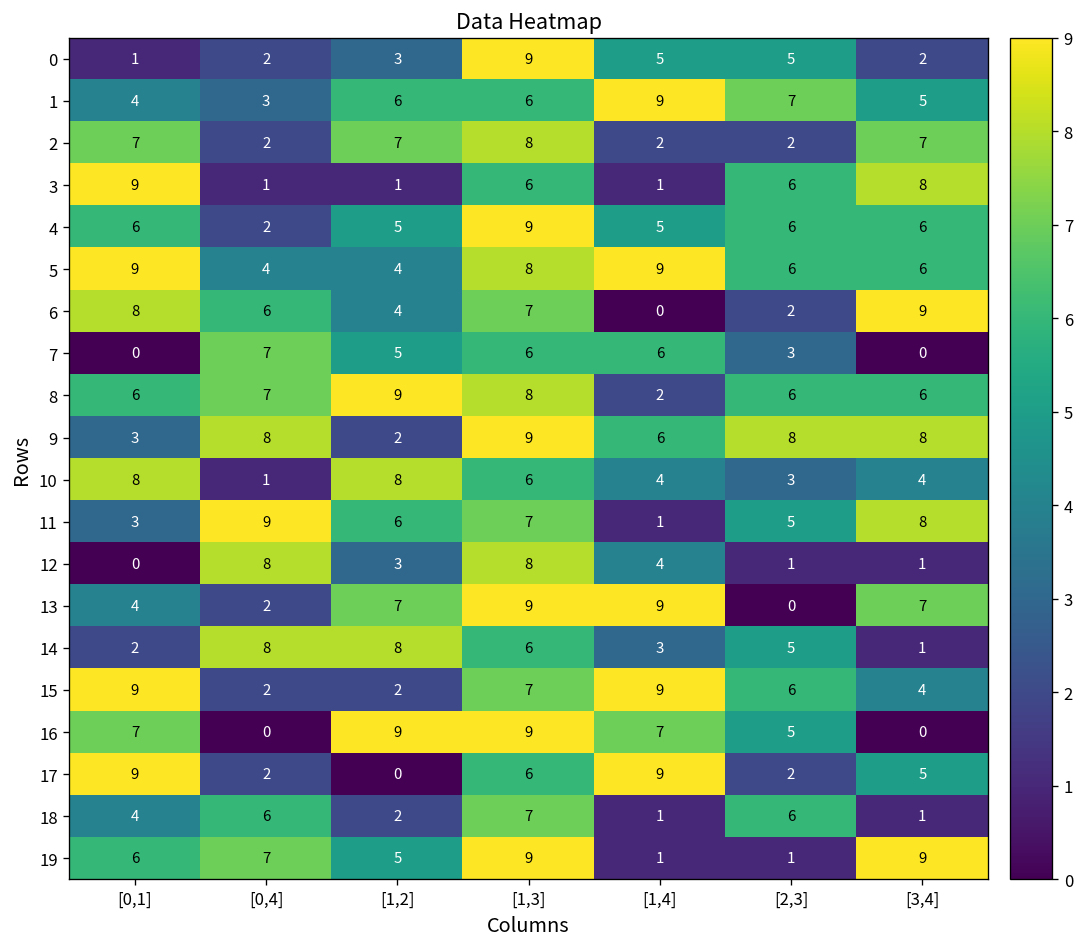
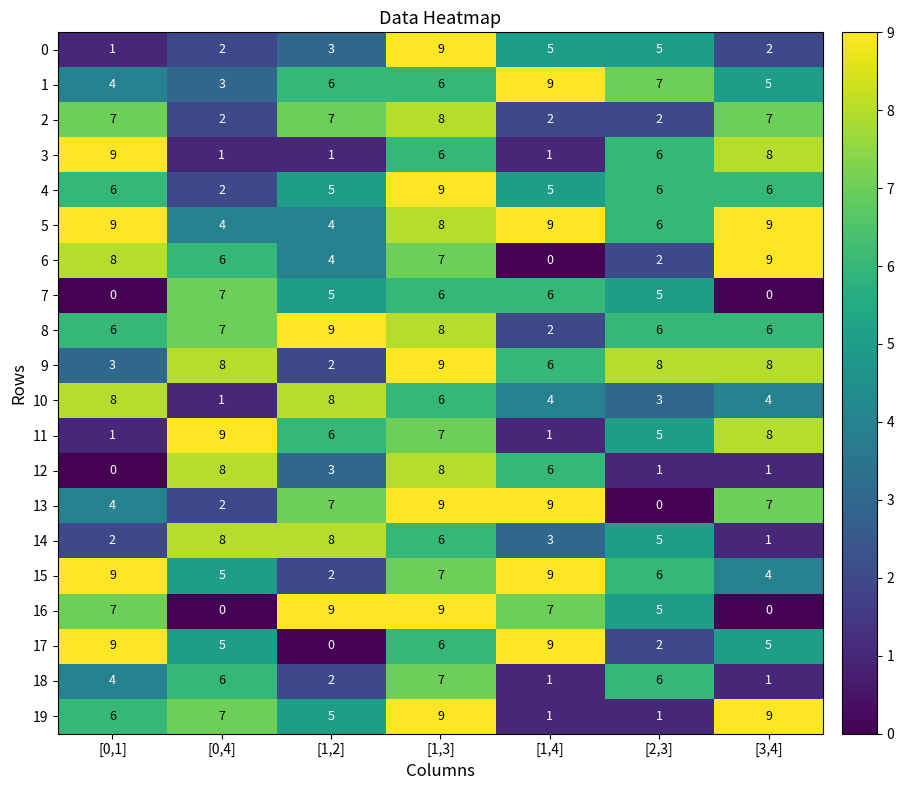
  {
    "0": {
      "[0,1]": 1,
      "[0,4]": 2,
      "[1,2]": 3,
      "[1,3]": 9,
      "[1,4]": 5,
      "[2,3]": 5,
      "[3,4]": 2
    },
    "1": {
      "[0,1]": 4,
      "[0,4]": 3,
      "[1,2]": 6,
      "[1,3]": 6,
      "[1,4]": 9,
      "[2,3]": 7,
      "[3,4]": 5
    },
    "2": {
      "[0,1]": 7,
      "[0,4]": 2,
      "[1,2]": 7,
      "[1,3]": 8,
      "[1,4]": 2,
      "[2,3]": 2,
      "[3,4]": 7
    },
    "3": {
      "[0,1]": 9,
      "[0,4]": 1,
      "[1,2]": 1,
      "[1,3]": 6,
      "[1,4]": 1,
      "[2,3]": 6,
      "[3,4]": 8
    },
    "4": {
      "[0,1]": 6,
      "[0,4]": 2,
      "[1,2]": 5,
      "[1,3]": 9,
      "[1,4]": 5,
      "[2,3]": 6,
      "[3,4]": 6
    },
    "5": {
      "[0,1]": 9,
      "[0,4]": 4,
      "[1,2]": 4,
      "[1,3]": 8,
      "[1,4]": 9,
      "[2,3]": 6,
-     "[3,4]": 6
+     "[3,4]": 9
    },
    "6": {
      "[0,1]": 8,
      "[0,4]": 6,
      "[1,2]": 4,
      "[1,3]": 7,
      "[1,4]": 0,
      "[2,3]": 2,
      "[3,4]": 9
    },
    "7": {
      "[0,1]": 0,
      "[0,4]": 7,
      "[1,2]": 5,
      "[1,3]": 6,
      "[1,4]": 6,
-     "[2,3]": 3,
+     "[2,3]": 5,
      "[3,4]": 0
    },
    "8": {
      "[0,1]": 6,
      "[0,4]": 7,
      "[1,2]": 9,
      "[1,3]": 8,
      "[1,4]": 2,
      "[2,3]": 6,
      "[3,4]": 6
    },
    "9": {
      "[0,1]": 3,
      "[0,4]": 8,
      "[1,2]": 2,
      "[1,3]": 9,
      "[1,4]": 6,
      "[2,3]": 8,
      "[3,4]": 8
    },
    "10": {
      "[0,1]": 8,
      "[0,4]": 1,
      "[1,2]": 8,
      "[1,3]": 6,
      "[1,4]": 4,
      "[2,3]": 3,
      "[3,4]": 4
    },
    "11": {
-     "[0,1]": 3,
+     "[0,1]": 1,
      "[0,4]": 9,
      "[1,2]": 6,
      "[1,3]": 7,
      "[1,4]": 1,
      "[2,3]": 5,
      "[3,4]": 8
    },
    "12": {
      "[0,1]": 0,
      "[0,4]": 8,
      "[1,2]": 3,
      "[1,3]": 8,
-     "[1,4]": 4,
+     "[1,4]": 6,
      "[2,3]": 1,
      "[3,4]": 1
    },
    "13": {
      "[0,1]": 4,
      "[0,4]": 2,
      "[1,2]": 7,
      "[1,3]": 9,
      "[1,4]": 9,
      "[2,3]": 0,
      "[3,4]": 7
    },
    "14": {
      "[0,1]": 2,
      "[0,4]": 8,
      "[1,2]": 8,
      "[1,3]": 6,
      "[1,4]": 3,
      "[2,3]": 5,
      "[3,4]": 1
    },
    "15": {
      "[0,1]": 9,
-     "[0,4]": 2,
+     "[0,4]": 5,
      "[1,2]": 2,
      "[1,3]": 7,
      "[1,4]": 9,
      "[2,3]": 6,
      "[3,4]": 4
    },
    "16": {
      "[0,1]": 7,
      "[0,4]": 0,
      "[1,2]": 9,
      "[1,3]": 9,
      "[1,4]": 7,
      "[2,3]": 5,
      "[3,4]": 0
    },
    "17": {
      "[0,1]": 9,
-     "[0,4]": 2,
+     "[0,4]": 5,
      "[1,2]": 0,
      "[1,3]": 6,
      "[1,4]": 9,
      "[2,3]": 2,
      "[3,4]": 5
    },
    "18": {
      "[0,1]": 4,
      "[0,4]": 6,
      "[1,2]": 2,
      "[1,3]": 7,
      "[1,4]": 1,
      "[2,3]": 6,
      "[3,4]": 1
    },
    "19": {
      "[0,1]": 6,
      "[0,4]": 7,
      "[1,2]": 5,
      "[1,3]": 9,
      "[1,4]": 1,
      "[2,3]": 1,
      "[3,4]": 9
    }
  }
